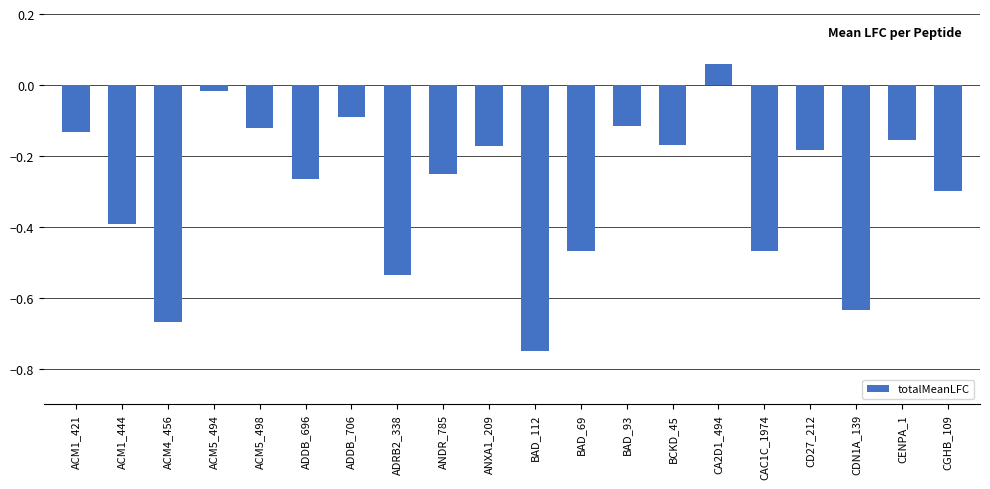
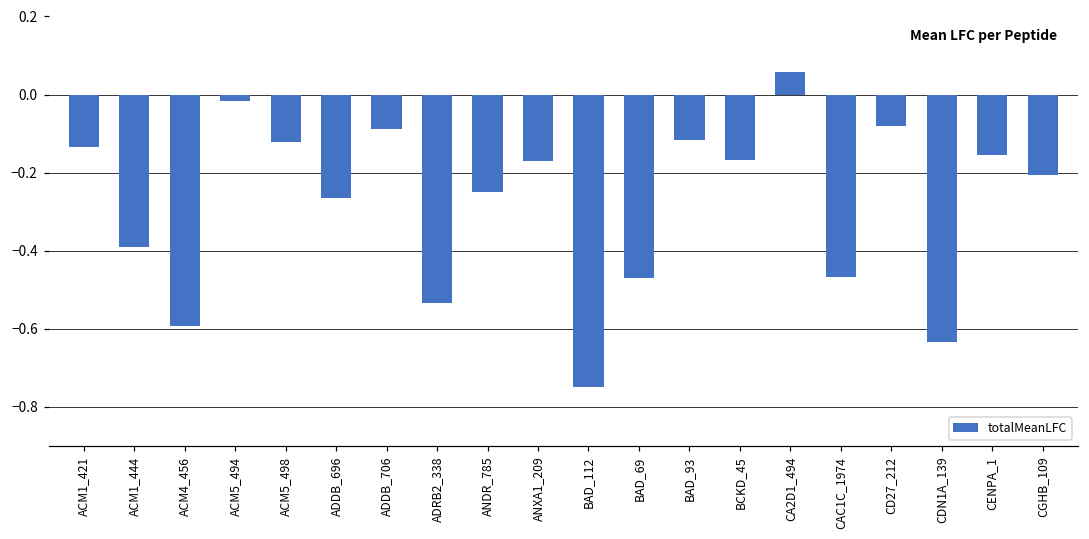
  {
    "ACM1_421": -0.13,
    "ACM1_444": -0.39,
-   "ACM4_456": -0.67,
+   "ACM4_456": -0.59,
    "ACM5_494": -0.02,
    "ACM5_498": -0.12,
    "ADDB_696": -0.26,
    "ADDB_706": -0.09,
    "ADRB2_338": -0.53,
    "ANDR_785": -0.25,
    "ANXA1_209": -0.17,
    "BAD_112": -0.75,
    "BAD_69": -0.47,
    "BAD_93": -0.12,
    "BCKD_45": -0.17,
    "CA2D1_494": 0.06,
    "CAC1C_1974": -0.47,
-   "CD27_212": -0.18,
+   "CD27_212": -0.08,
    "CDN1A_139": -0.63,
    "CENPA_1": -0.16,
-   "CGHB_109": -0.30
+   "CGHB_109": -0.21
  }
